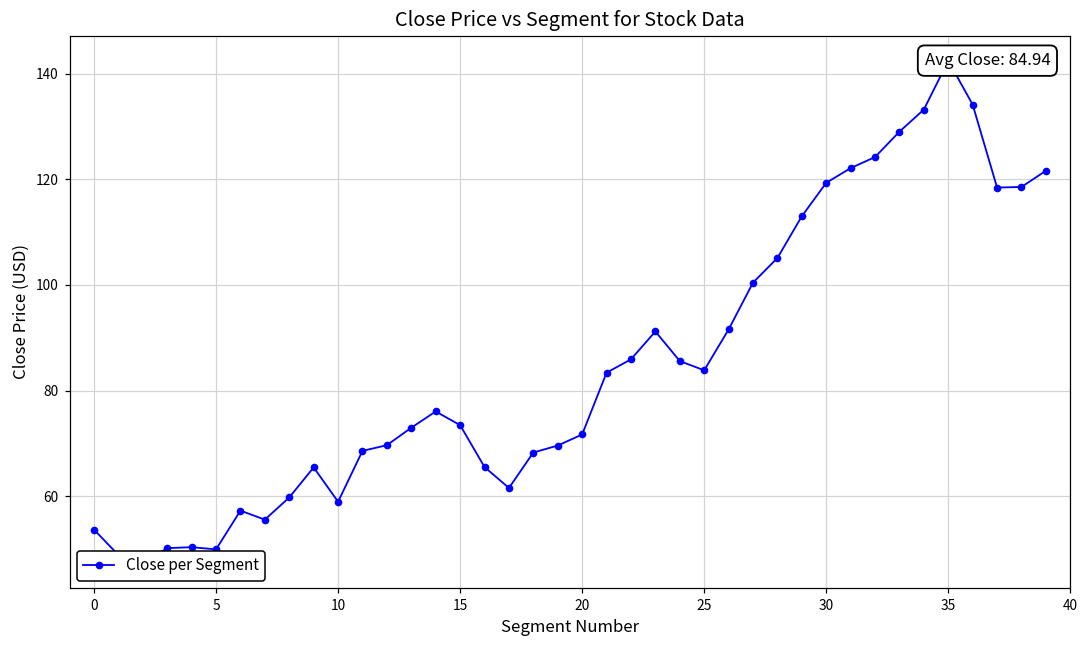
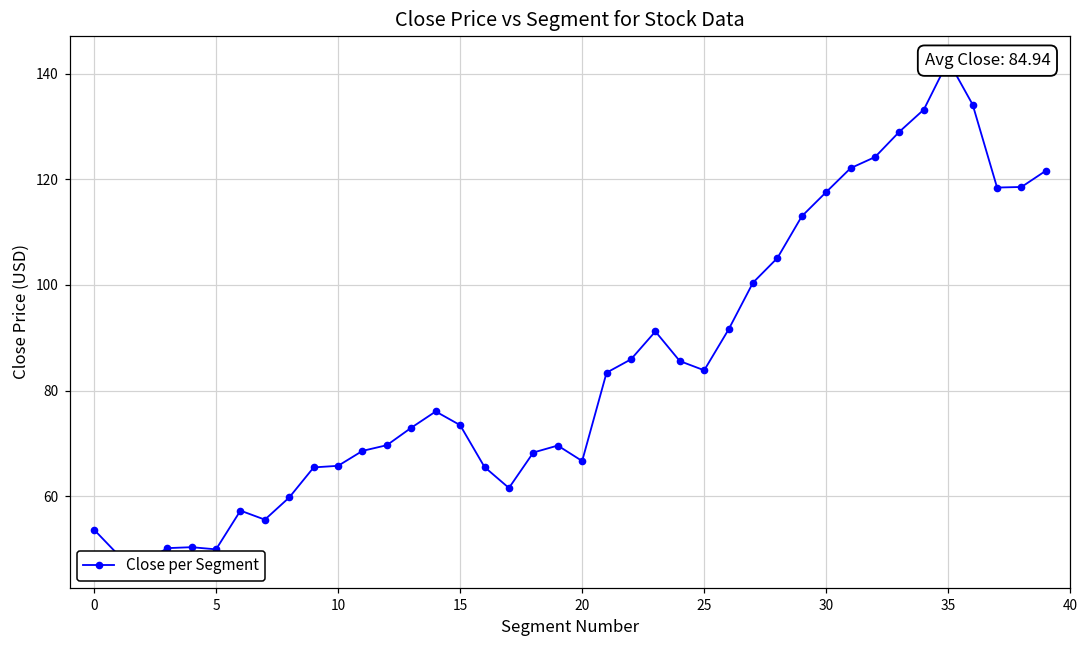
  {
    "0": 54,
    "5": 50,
-   "10": 59,
+   "10": 66,
    "15": 73,
-   "20": 72,
+   "20": 67,
    "25": 84,
-   "30": 119
+   "30": 118
  }
